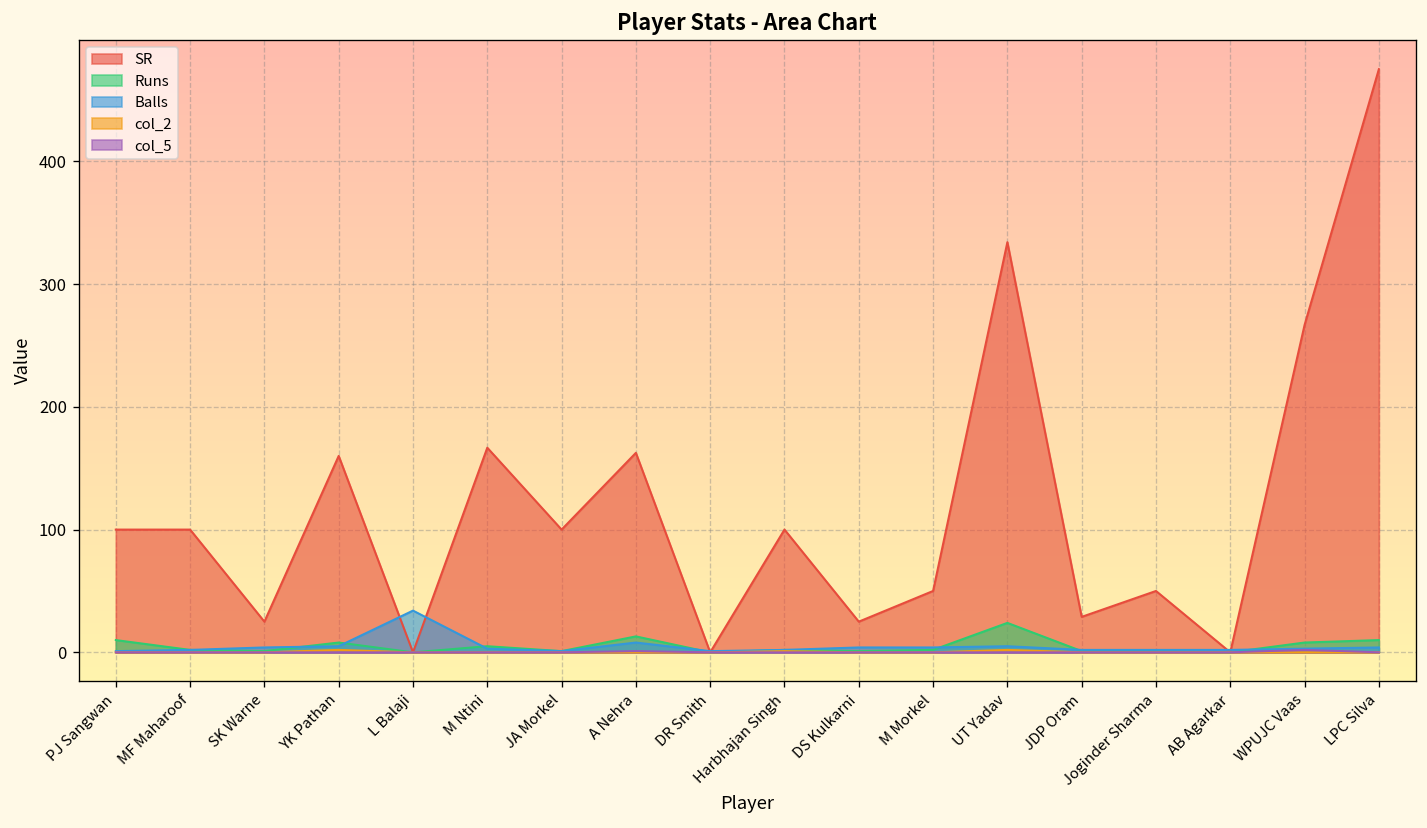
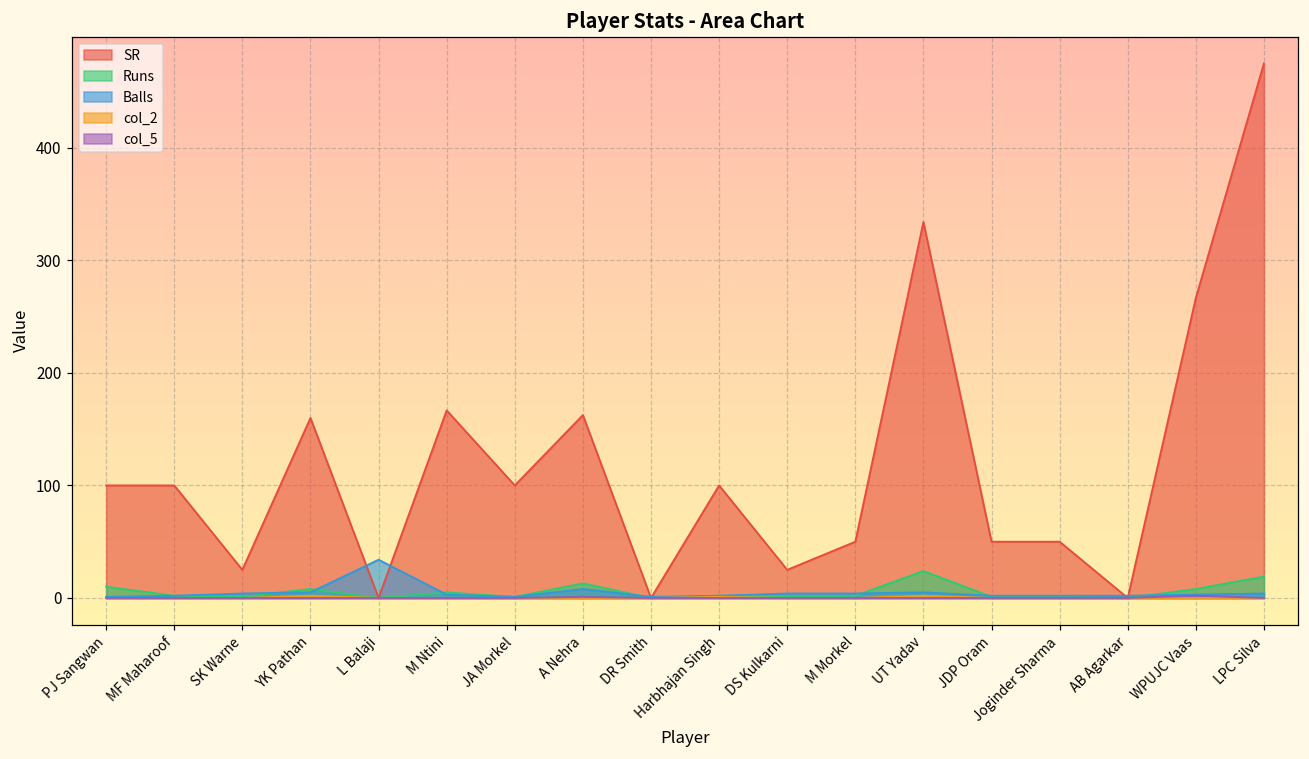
  {
    "SR": {
      "PJ Sangwan": 100,
      "MF Maharoof": 100,
      "SK Warne": 25,
      "YK Pathan": 160,
      "M Ntini": 167,
      "JA Morkel": 100,
      "A Nehra": 163,
      "Harbhajan Singh": 100,
      "DS Kulkarni": 25,
      "M Morkel": 50,
      "UT Yadav": 334,
-     "JDP Oram": 29,
+     "JDP Oram": 50,
      "Joginder Sharma": 50,
      "WPUJC Vaas": 267,
      "LPC Silva": 475
    },
    "Runs": {
      "PJ Sangwan": 10,
      "YK Pathan": 8,
      "A Nehra": 13,
      "UT Yadav": 24,
      "WPUJC Vaas": 8,
-     "LPC Silva": 10
+     "LPC Silva": 19
    },
    "Balls": {
      "SK Warne": 4,
      "YK Pathan": 5,
      "L Balaji": 34,
      "A Nehra": 8,
      "DS Kulkarni": 4,
      "UT Yadav": 5,
      "LPC Silva": 4
    }
  }
